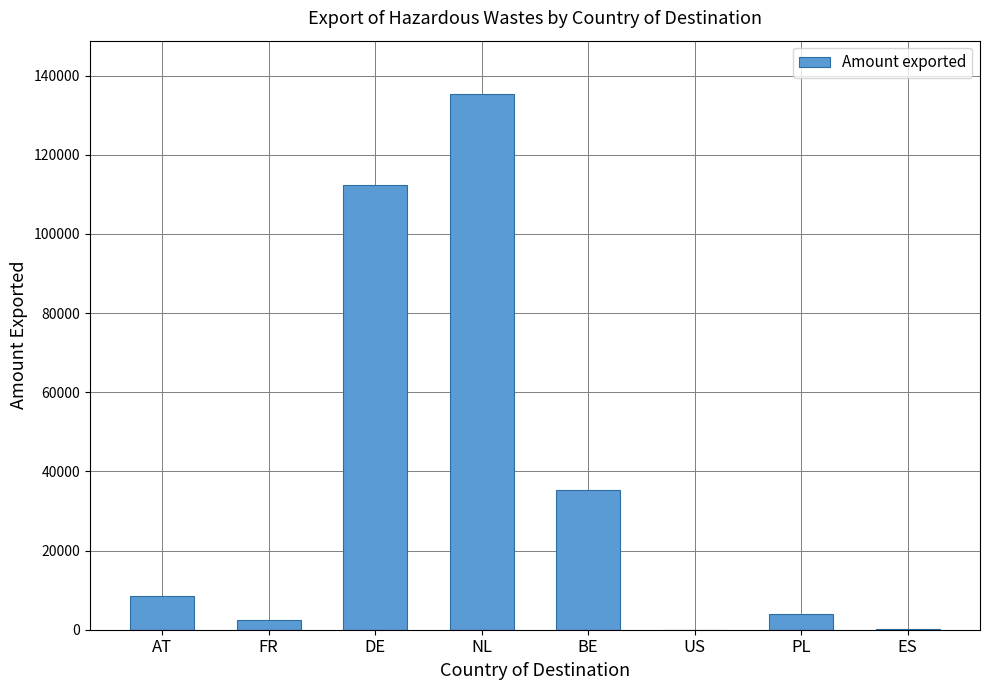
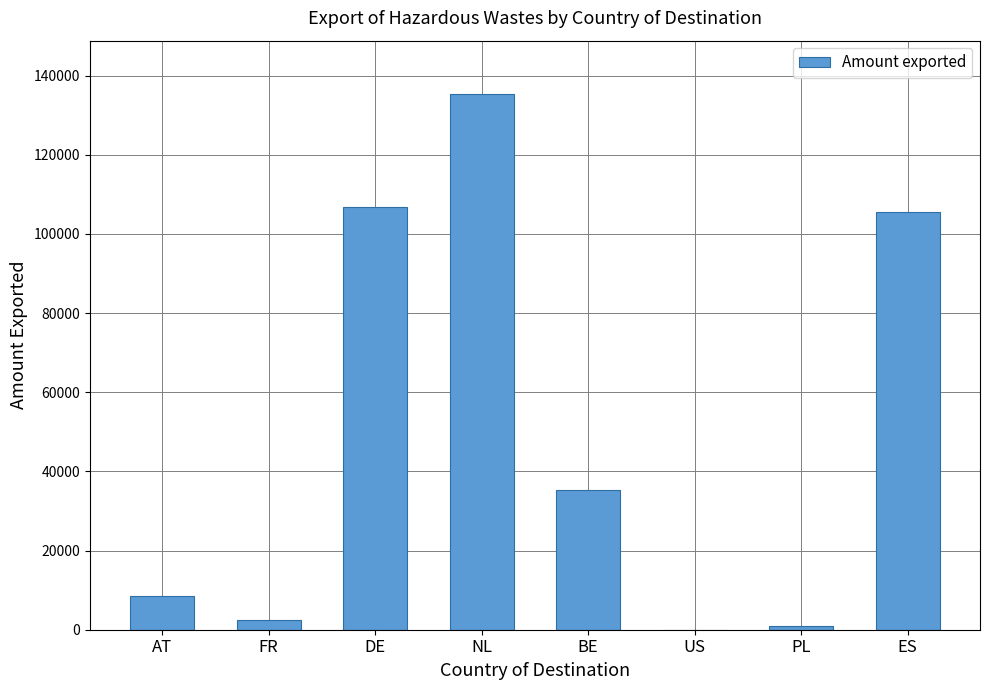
  {
    "AT": 9000,
    "FR": 3000,
-   "DE": 112000,
+   "DE": 107000,
    "NL": 135000,
    "BE": 35000,
-   "PL": 4000,
-   "ES": 0
+   "PL": 1000,
+   "ES": 106000
  }
